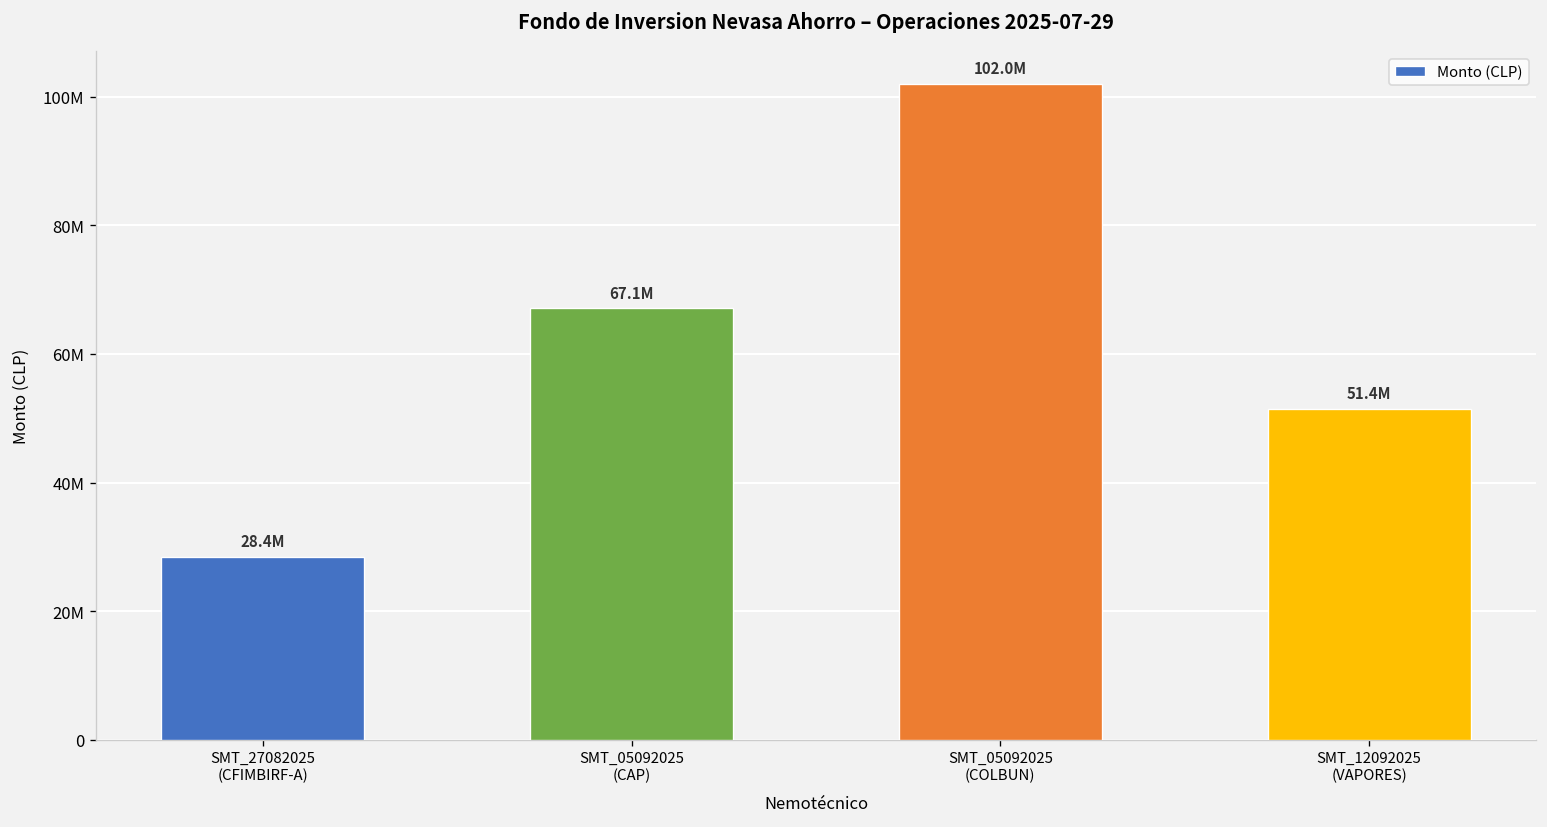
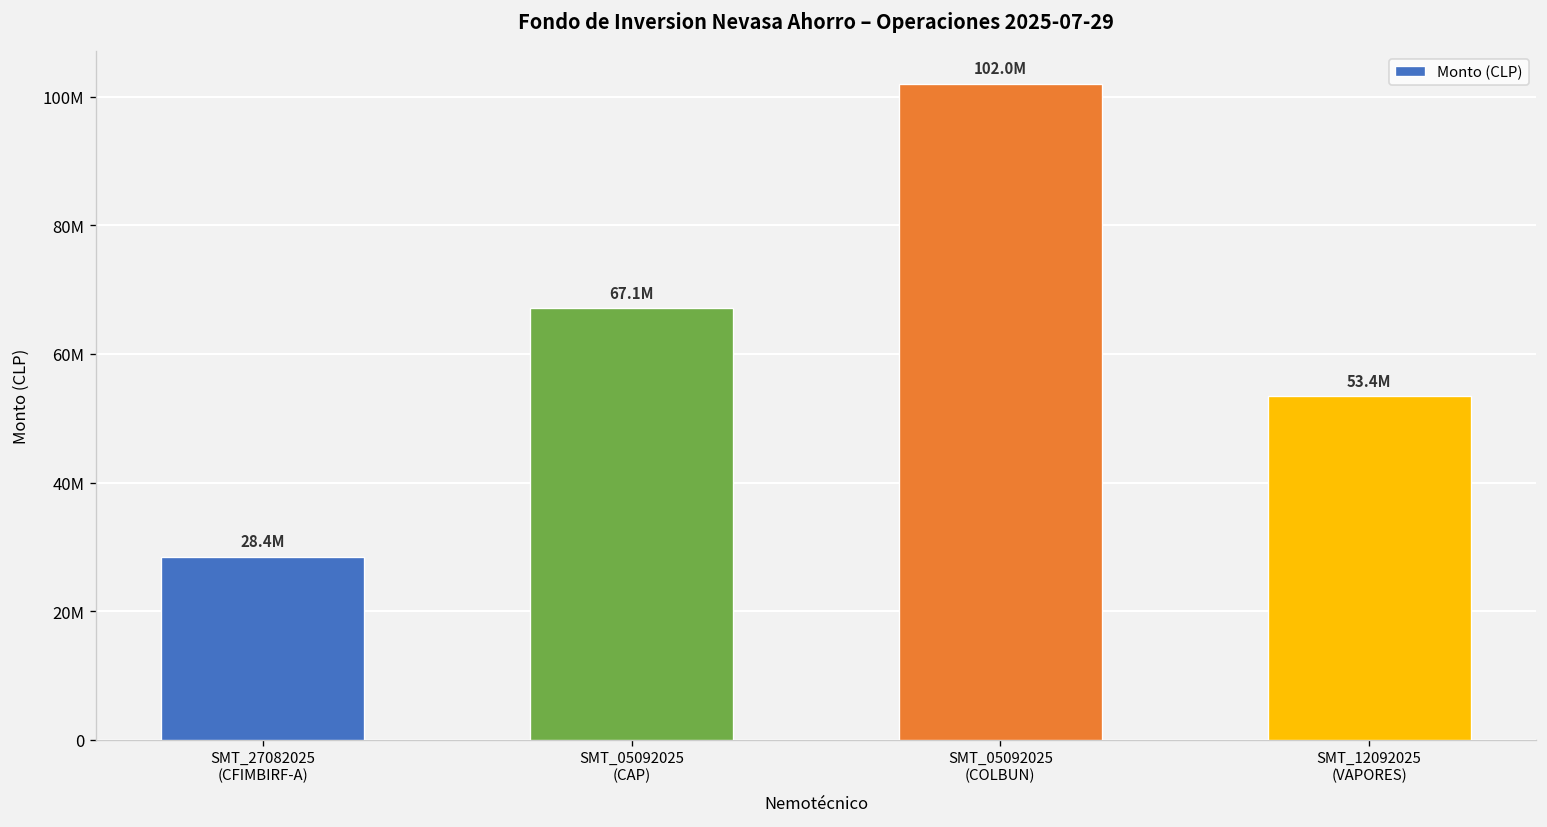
  {
    "SMT_27082025 (CFIMBIRF-A)": "28.4M",
    "SMT_05092025 (CAP)": "67.1M",
    "SMT_05092025 (COLBUN)": "102.0M",
-   "SMT_12092025 (VAPORES)": "51.4M"
+   "SMT_12092025 (VAPORES)": "53.4M"
  }
